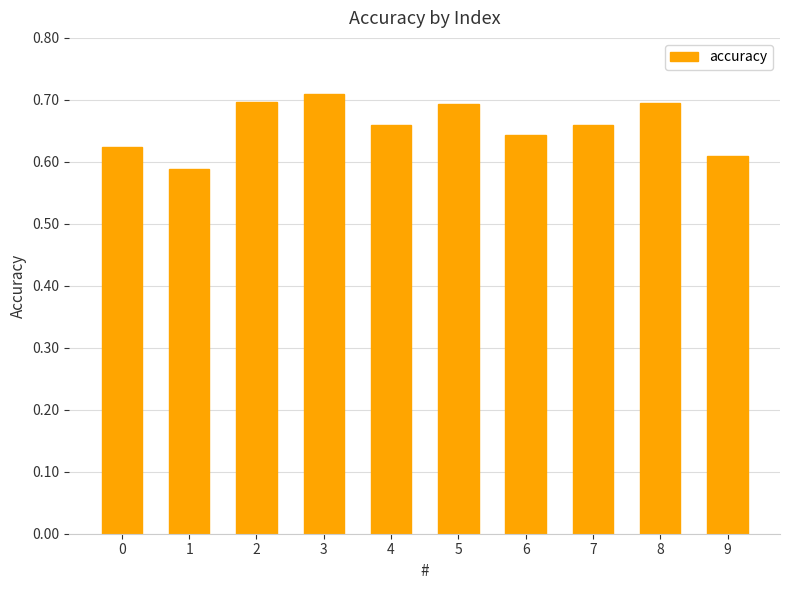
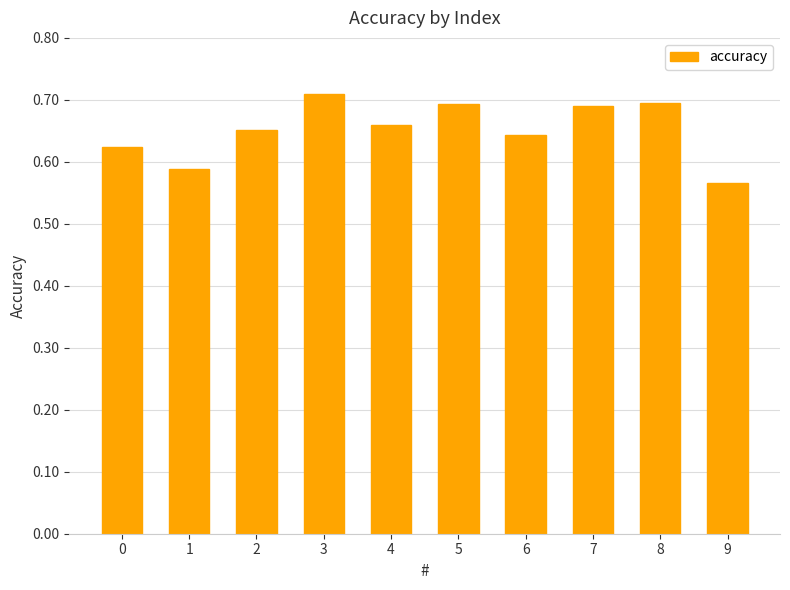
  {
    "0": 0.62,
    "1": 0.59,
-   "2": 0.70,
+   "2": 0.65,
    "3": 0.71,
    "4": 0.66,
    "5": 0.69,
    "6": 0.64,
-   "7": 0.66,
+   "7": 0.69,
    "8": 0.70,
-   "9": 0.61
+   "9": 0.57
  }
